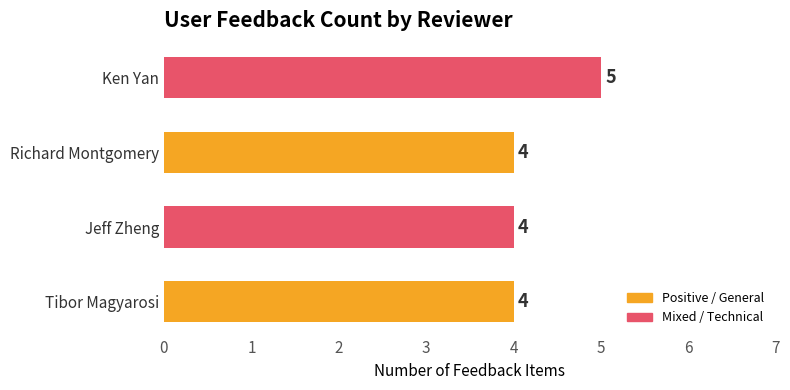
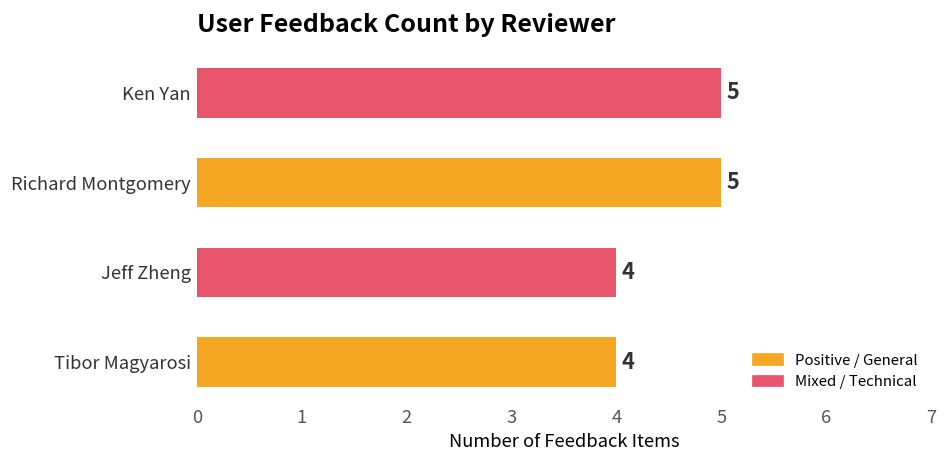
  {
    "Ken Yan": 5,
-   "Richard Montgomery": 4,
+   "Richard Montgomery": 5,
    "Jeff Zheng": 4,
    "Tibor Magyarosi": 4
  }
